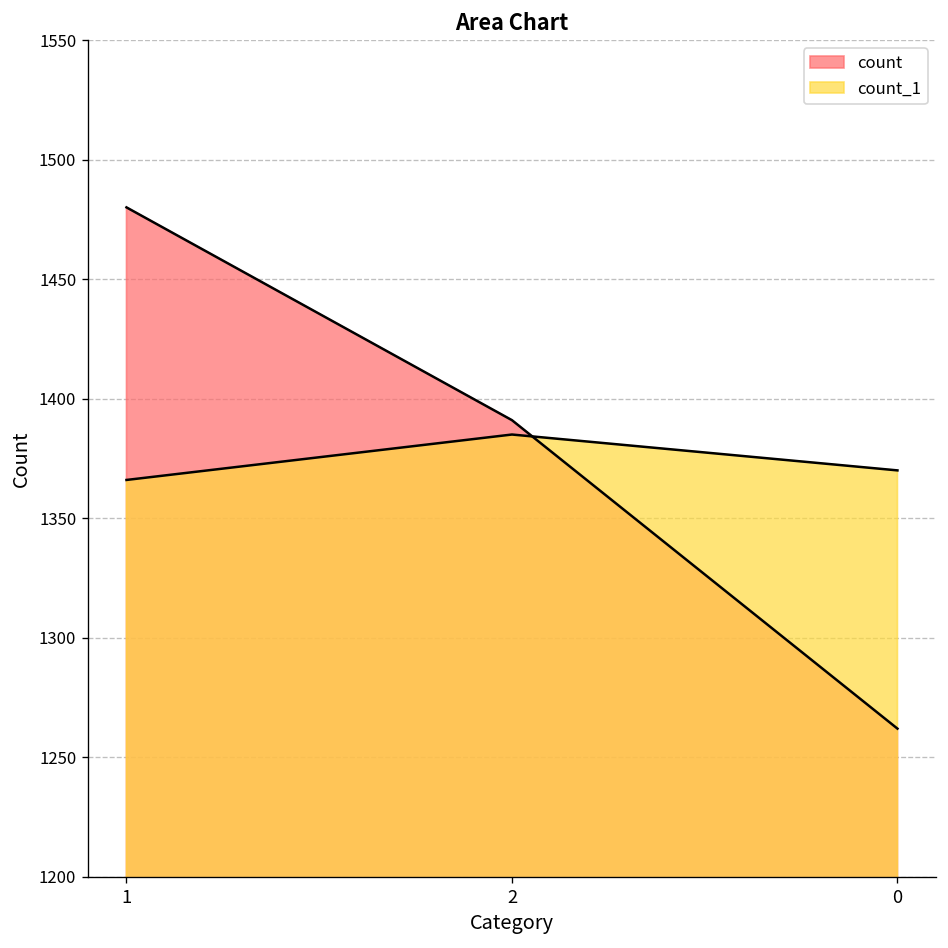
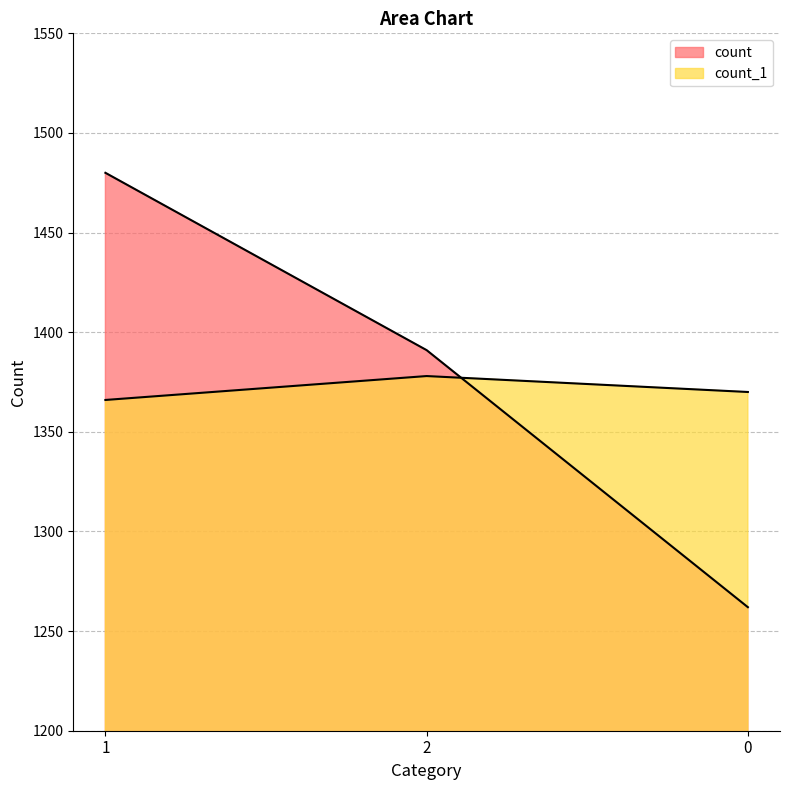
  {
    "count": {
      "1": 1480,
      "2": 1391,
      "0": 1262
    },
    "count_1": {
      "1": 1366,
-     "2": 1385,
+     "2": 1378,
      "0": 1370
    }
  }
